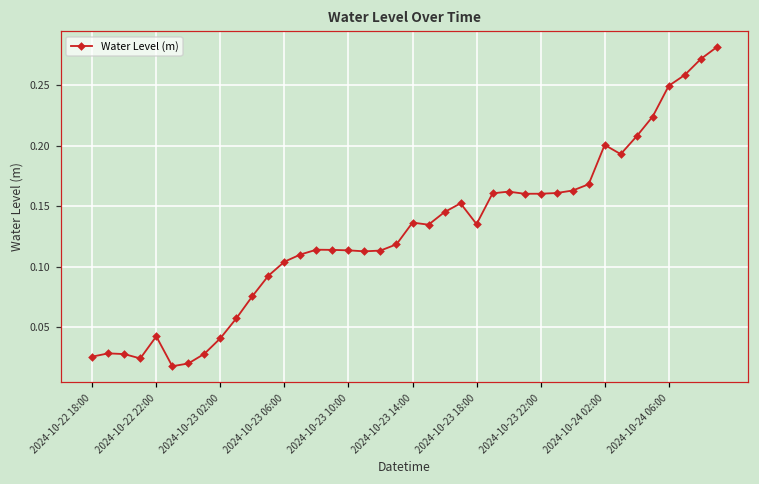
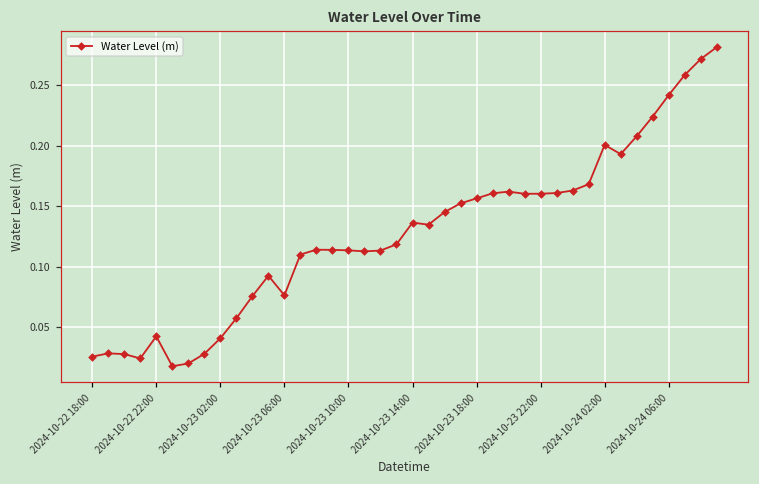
  {
    "2024-10-22 18:00": 0.026,
    "2024-10-22 22:00": 0.043,
    "2024-10-23 02:00": 0.041,
-   "2024-10-23 06:00": 0.104,
+   "2024-10-23 06:00": 0.076,
    "2024-10-23 10:00": 0.114,
    "2024-10-23 14:00": 0.136,
-   "2024-10-23 18:00": 0.135,
+   "2024-10-23 18:00": 0.156,
    "2024-10-23 22:00": 0.160,
    "2024-10-24 02:00": 0.201,
-   "2024-10-24 06:00": 0.249
+   "2024-10-24 06:00": 0.242
  }
